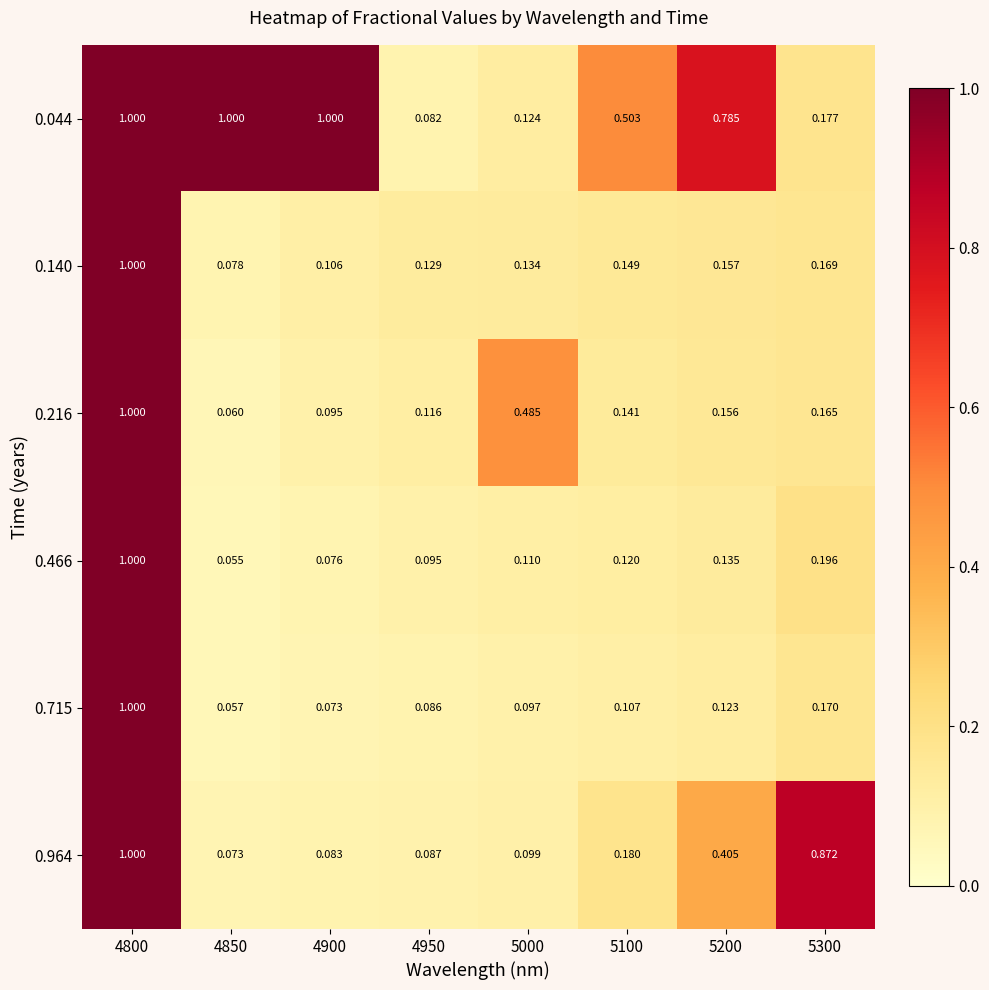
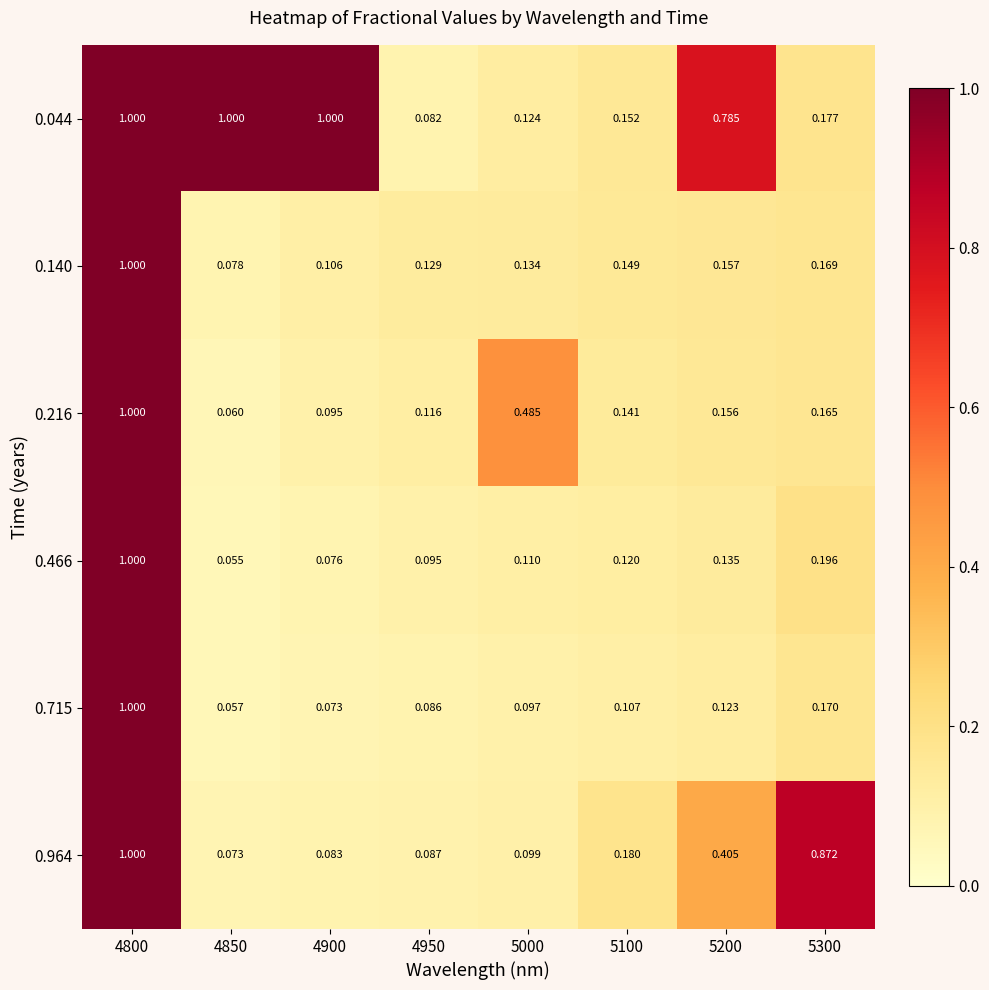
  {
    "0.044": {
      "4800": 1.000,
      "4850": 1.000,
      "4900": 1.000,
      "4950": 0.082,
      "5000": 0.124,
-     "5100": 0.503,
+     "5100": 0.152,
      "5200": 0.785,
      "5300": 0.177
    },
    "0.140": {
      "4800": 1.000,
      "4850": 0.078,
      "4900": 0.106,
      "4950": 0.129,
      "5000": 0.134,
      "5100": 0.149,
      "5200": 0.157,
      "5300": 0.169
    },
    "0.216": {
      "4800": 1.000,
      "4850": 0.060,
      "4900": 0.095,
      "4950": 0.116,
      "5000": 0.485,
      "5100": 0.141,
      "5200": 0.156,
      "5300": 0.165
    },
    "0.466": {
      "4800": 1.000,
      "4850": 0.055,
      "4900": 0.076,
      "4950": 0.095,
      "5000": 0.110,
      "5100": 0.120,
      "5200": 0.135,
      "5300": 0.196
    },
    "0.715": {
      "4800": 1.000,
      "4850": 0.057,
      "4900": 0.073,
      "4950": 0.086,
      "5000": 0.097,
      "5100": 0.107,
      "5200": 0.123,
      "5300": 0.170
    },
    "0.964": {
      "4800": 1.000,
      "4850": 0.073,
      "4900": 0.083,
      "4950": 0.087,
      "5000": 0.099,
      "5100": 0.180,
      "5200": 0.405,
      "5300": 0.872
    }
  }
